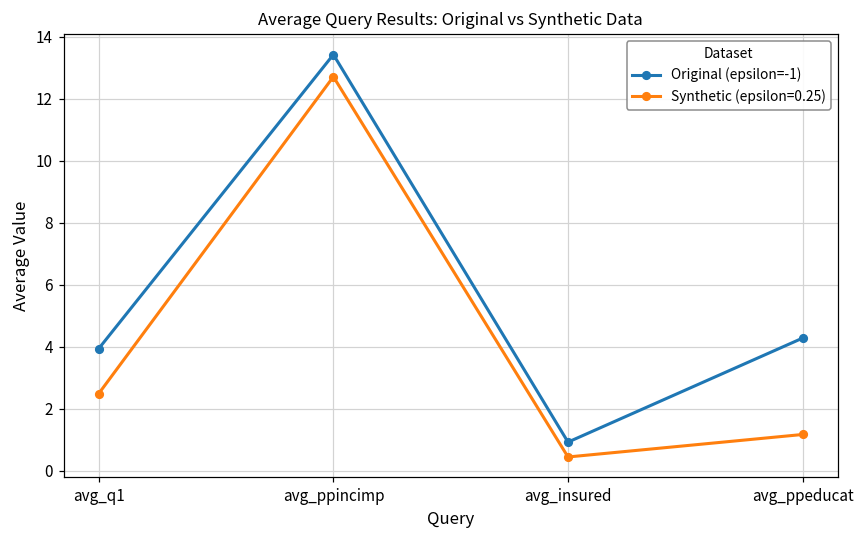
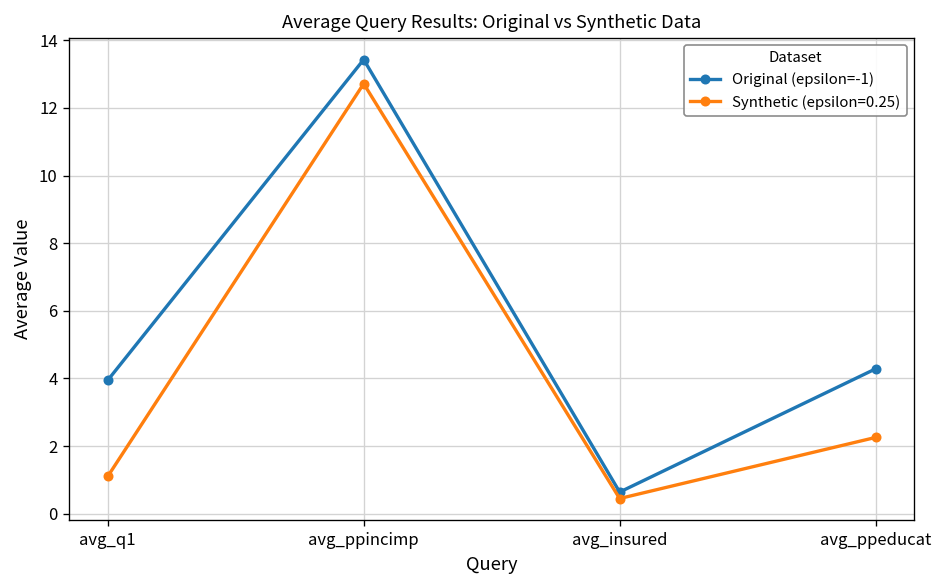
  {
    "Original (epsilon=-1)": {
      "avg_q1": 3.9,
      "avg_ppincimp": 13.4,
-     "avg_insured": 0.9,
+     "avg_insured": 0.6,
      "avg_ppeducat": 4.3
    },
    "Synthetic (epsilon=0.25)": {
-     "avg_q1": 2.5,
+     "avg_q1": 1.1,
      "avg_ppincimp": 12.7,
      "avg_insured": 0.4,
-     "avg_ppeducat": 1.2
+     "avg_ppeducat": 2.3
    }
  }
